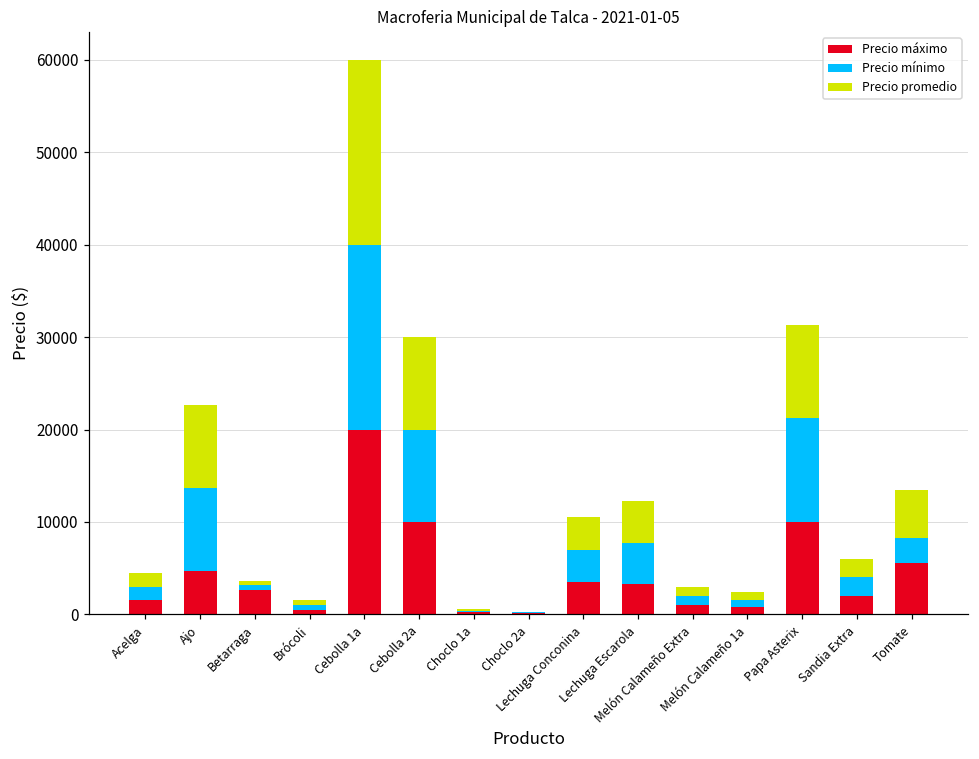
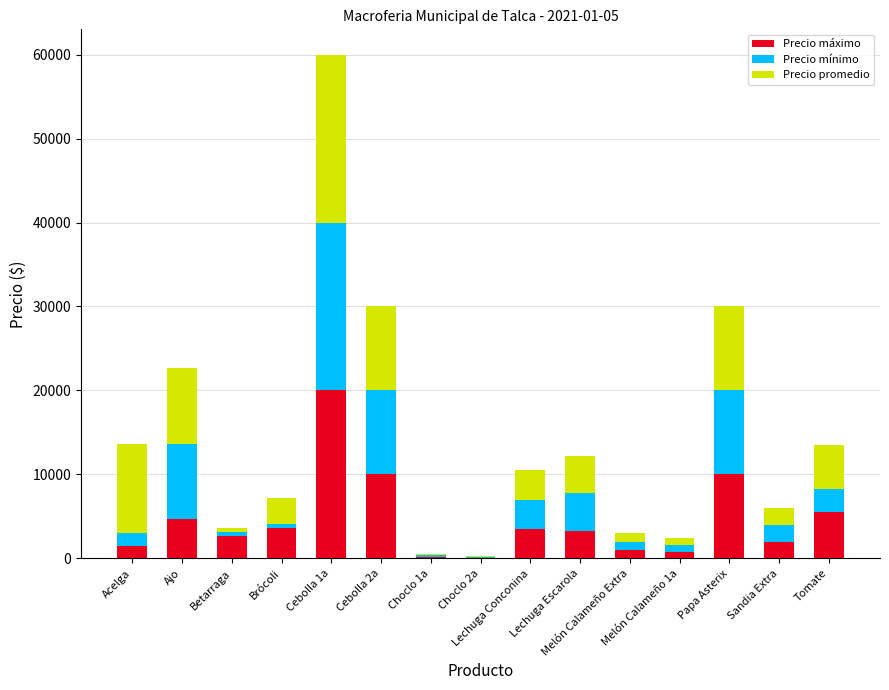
  {
    "Precio máximo": {
      "Acelga": 2000,
      "Ajo": 5000,
      "Betarraga": 3000,
-     "Brócoli": 1000,
+     "Brócoli": 4000,
      "Cebolla 1a": 20000,
      "Cebolla 2a": 10000,
      "Lechuga Conconina": 4000,
      "Lechuga Escarola": 3000,
      "Melón Calameño Extra": 1000,
      "Melón Calameño 1a": 1000,
      "Papa Asterix": 10000,
      "Sandia Extra": 2000,
      "Tomate": 6000
    },
    "Precio mínimo": {
      "Acelga": 2000,
      "Ajo": 9000,
      "Betarraga": 1000,
      "Brócoli": 1000,
      "Cebolla 1a": 20000,
      "Cebolla 2a": 10000,
      "Lechuga Conconina": 4000,
      "Lechuga Escarola": 5000,
      "Melón Calameño Extra": 1000,
      "Melón Calameño 1a": 1000,
-     "Papa Asterix": 11000,
+     "Papa Asterix": 10000,
      "Sandia Extra": 2000,
      "Tomate": 3000
    },
    "Precio promedio": {
-     "Acelga": 2000,
+     "Acelga": 11000,
      "Ajo": 9000,
      "Betarraga": 1000,
-     "Brócoli": 1000,
+     "Brócoli": 3000,
      "Cebolla 1a": 20000,
      "Cebolla 2a": 10000,
      "Lechuga Conconina": 4000,
      "Lechuga Escarola": 5000,
      "Melón Calameño Extra": 1000,
      "Melón Calameño 1a": 1000,
      "Papa Asterix": 10000,
      "Sandia Extra": 2000,
      "Tomate": 5000
    }
  }
